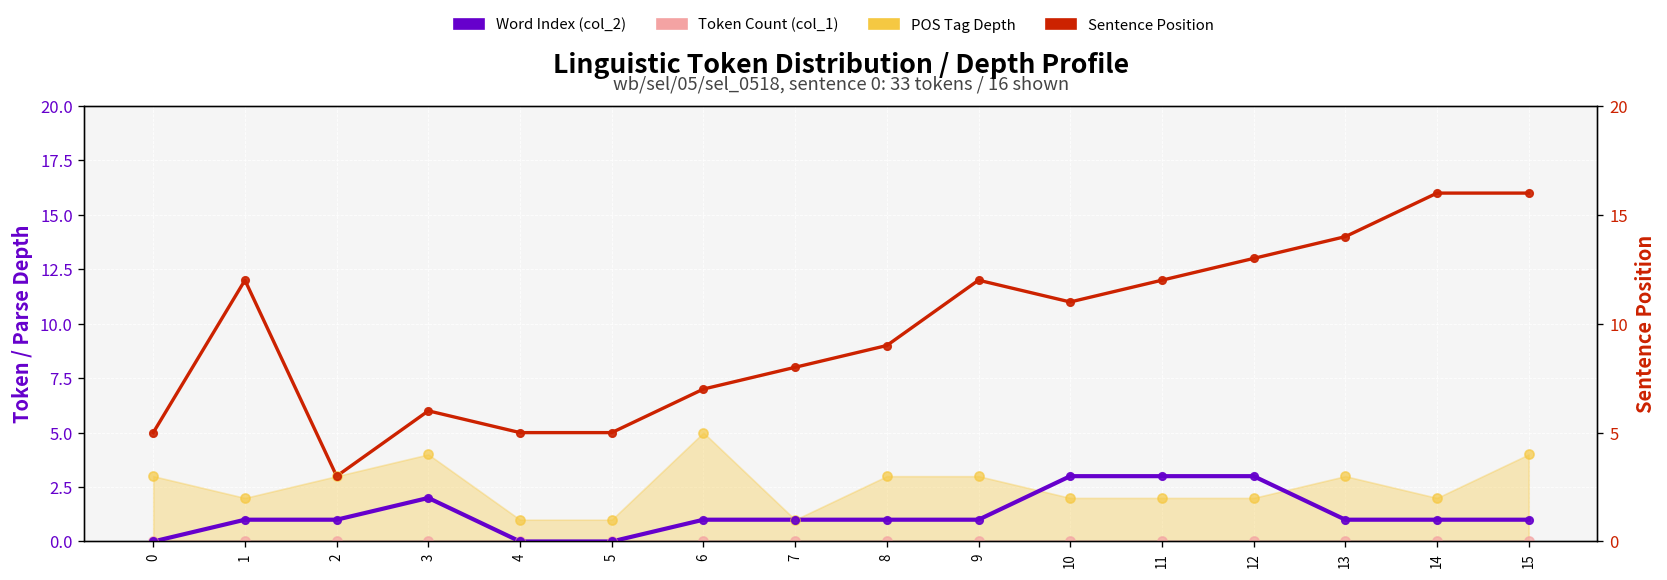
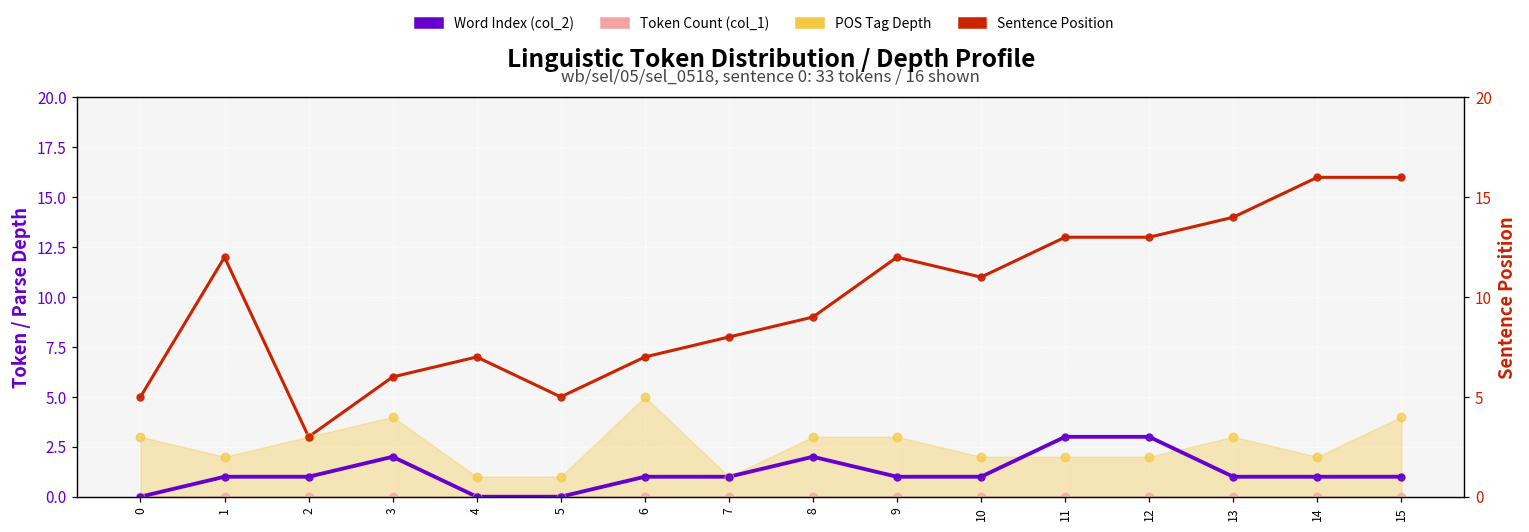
  {
    "Word Index (col_2)": {
      "1": 1,
      "2": 1,
      "3": 2,
      "6": 1,
-     "8": 1,
+     "8": 2,
      "9": 1,
-     "10": 3,
+     "10": 1,
      "11": 3,
      "12": 3,
      "13": 1,
      "14": 1,
      "15": 1
    },
    "Sentence Position": {
      "0": 5,
      "1": 12,
      "3": 6,
-     "4": 5,
+     "4": 7,
      "5": 5,
      "6": 7,
      "7": 8,
      "8": 9,
      "9": 12,
      "10": 11,
-     "11": 12,
+     "11": 13,
      "12": 13,
      "13": 14,
      "14": 16,
      "15": 16
    }
  }
